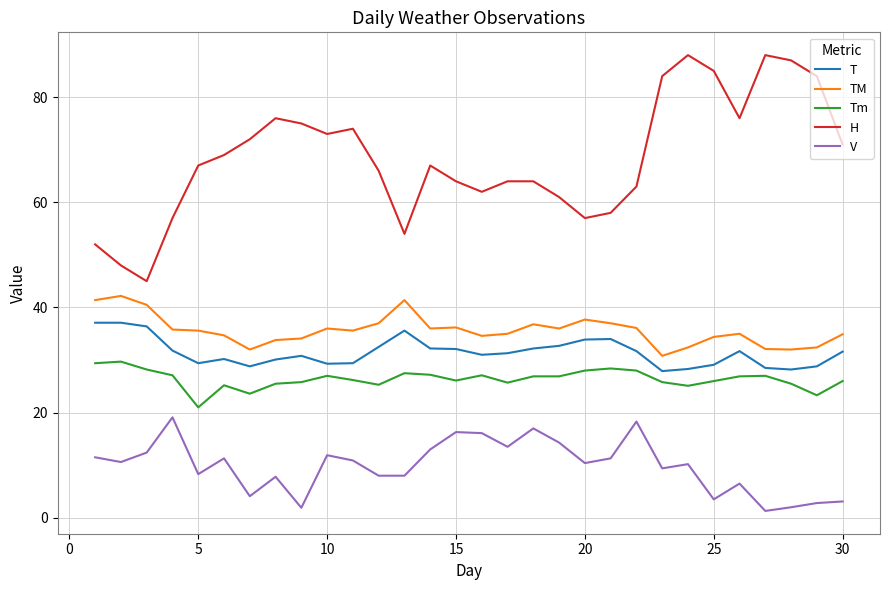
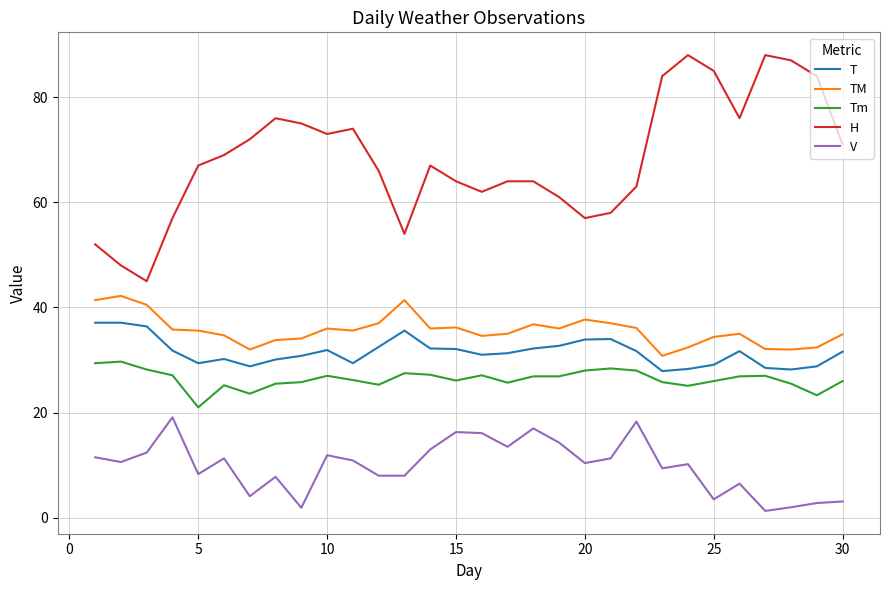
  {
    "T": {
      "5": 29,
-     "10": 29,
+     "10": 32,
      "15": 32,
      "20": 34,
      "25": 29,
      "30": 32
    },
    "TM": {
      "5": 36,
      "10": 36,
      "15": 36,
      "20": 38,
      "25": 34,
      "30": 35
    },
    "Tm": {
      "5": 21,
      "10": 27,
      "15": 26,
      "20": 28,
      "25": 26,
      "30": 26
    },
    "H": {
      "5": 67,
      "10": 73,
      "15": 64,
      "20": 57,
      "25": 85
    },
    "V": {
      "5": 8,
      "10": 12,
      "15": 16,
      "20": 10,
      "25": 4,
      "30": 3
    }
  }
